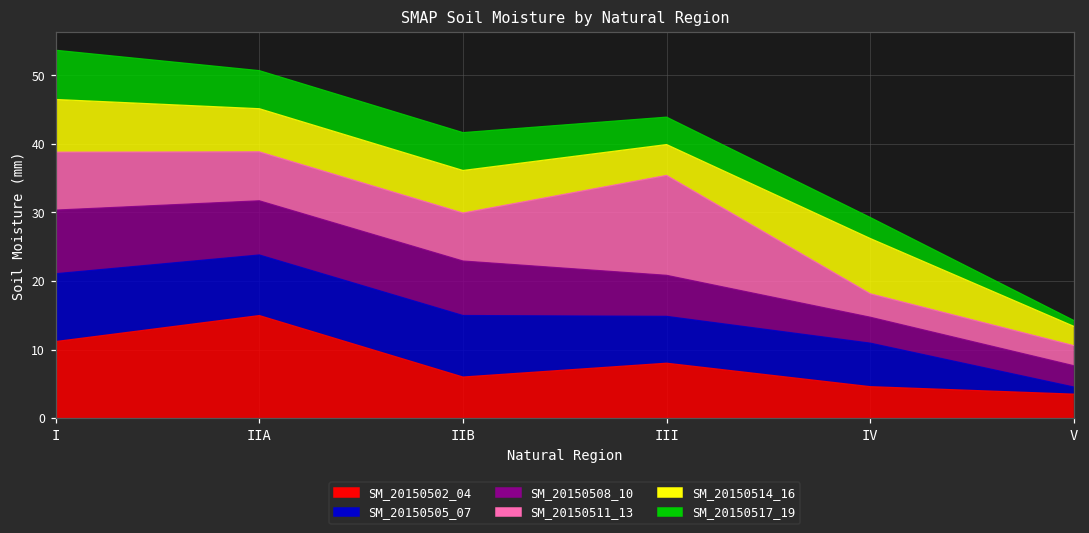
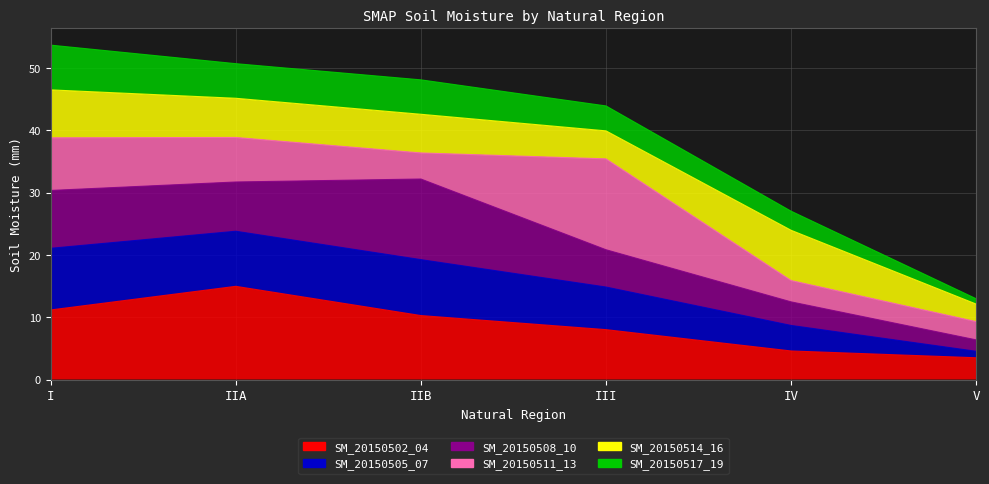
  {
    "SM_20150502_04": {
      "I": 11,
      "IIA": 15,
-     "IIB": 6,
+     "IIB": 10,
      "III": 8,
      "IV": 5,
      "V": 3
    },
    "SM_20150505_07": {
      "I": 10,
      "IIA": 9,
      "IIB": 9,
      "III": 7,
-     "IV": 6,
+     "IV": 4,
      "V": 1
    },
    "SM_20150508_10": {
      "I": 9,
      "IIA": 8,
-     "IIB": 8,
+     "IIB": 13,
      "III": 6,
      "IV": 4,
-     "V": 3
+     "V": 2
    },
    "SM_20150511_13": {
      "I": 8,
      "IIA": 7,
-     "IIB": 7,
+     "IIB": 4,
      "III": 15,
      "IV": 3,
      "V": 3
    },
    "SM_20150514_16": {
      "I": 8,
      "IIA": 6,
      "IIB": 6,
      "III": 4,
      "IV": 8,
      "V": 3
    },
    "SM_20150517_19": {
      "I": 7,
      "IIA": 6,
      "IIB": 6,
      "III": 4,
      "IV": 3,
      "V": 1
    }
  }
